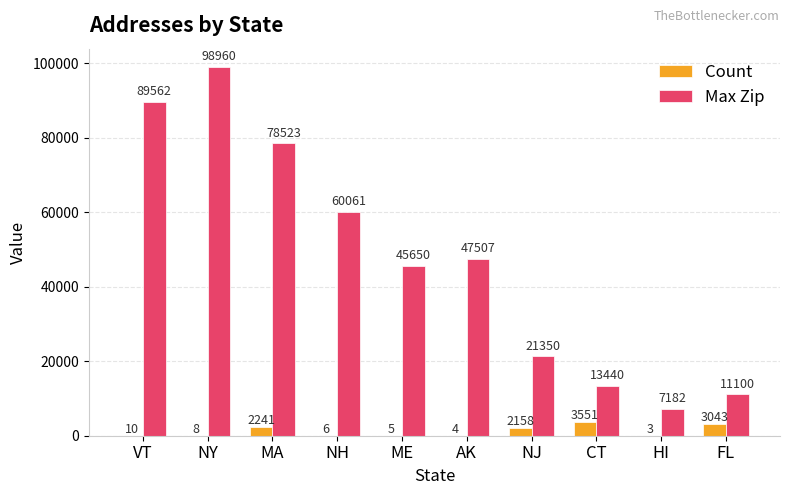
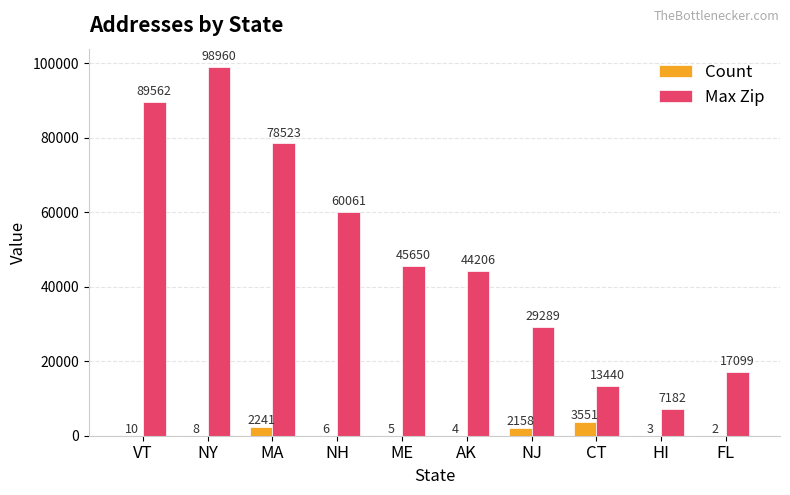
  {
    "Count": {
      "VT": 10,
      "NY": 8,
      "MA": 2241,
      "NH": 6,
      "ME": 5,
      "AK": 4,
      "NJ": 2158,
      "CT": 3551,
      "HI": 3,
-     "FL": 3043
+     "FL": 2
    },
    "Max Zip": {
      "VT": 89562,
      "NY": 98960,
      "MA": 78523,
      "NH": 60061,
      "ME": 45650,
-     "AK": 47507,
-     "NJ": 21350,
+     "AK": 44206,
+     "NJ": 29289,
      "CT": 13440,
      "HI": 7182,
-     "FL": 11100
+     "FL": 17099
    }
  }
